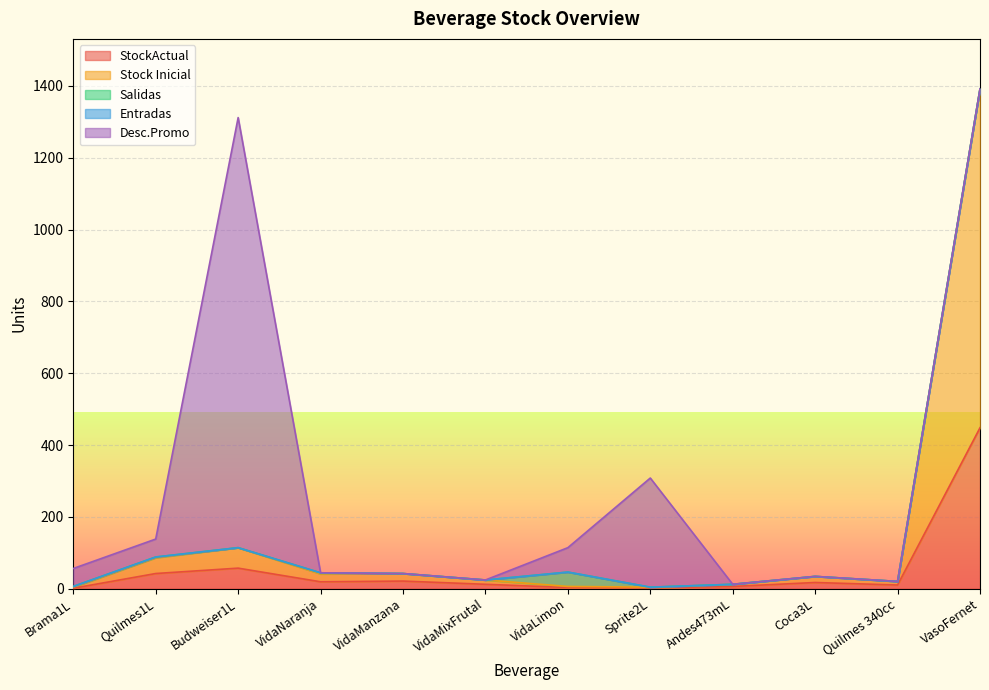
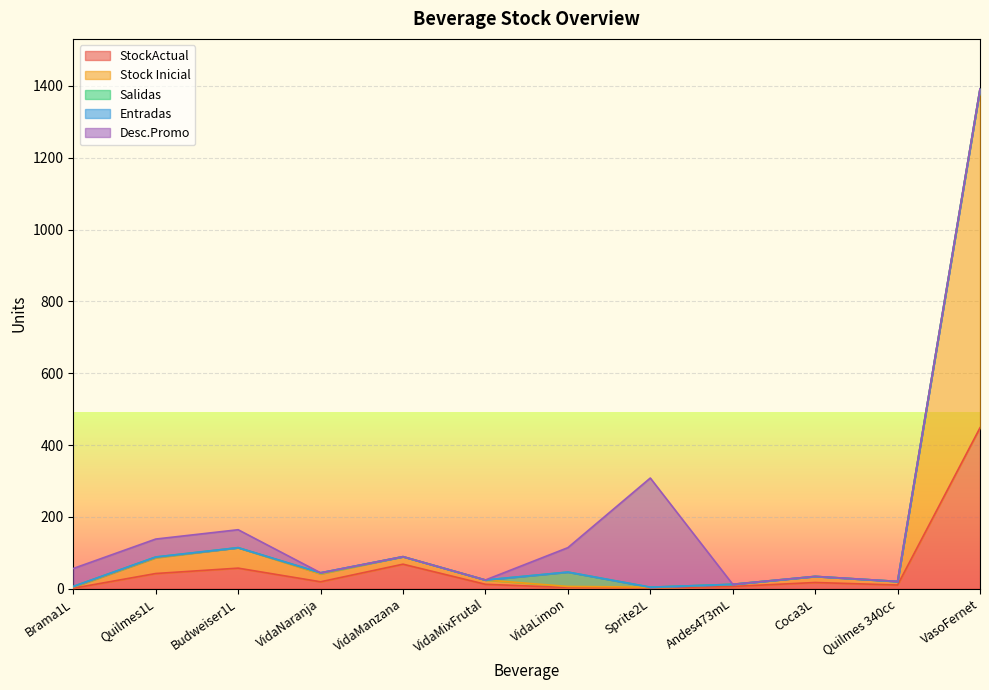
  {
    "StockActual": {
      "Quilmes1L": 40,
      "Budweiser1L": 60,
      "VidaNaranja": 20,
-     "VidaManzana": 20,
+     "VidaManzana": 70,
      "VidaMixFrutal": 10,
      "Coca3L": 20,
      "Quilmes 340cc": 10,
      "VasoFernet": 450
    },
    "Desc.Promo": {
      "Brama1L": 50,
      "Quilmes1L": 50,
-     "Budweiser1L": 1200,
+     "Budweiser1L": 50,
      "VidaLimon": 70,
      "Sprite2L": 300
    }
  }
